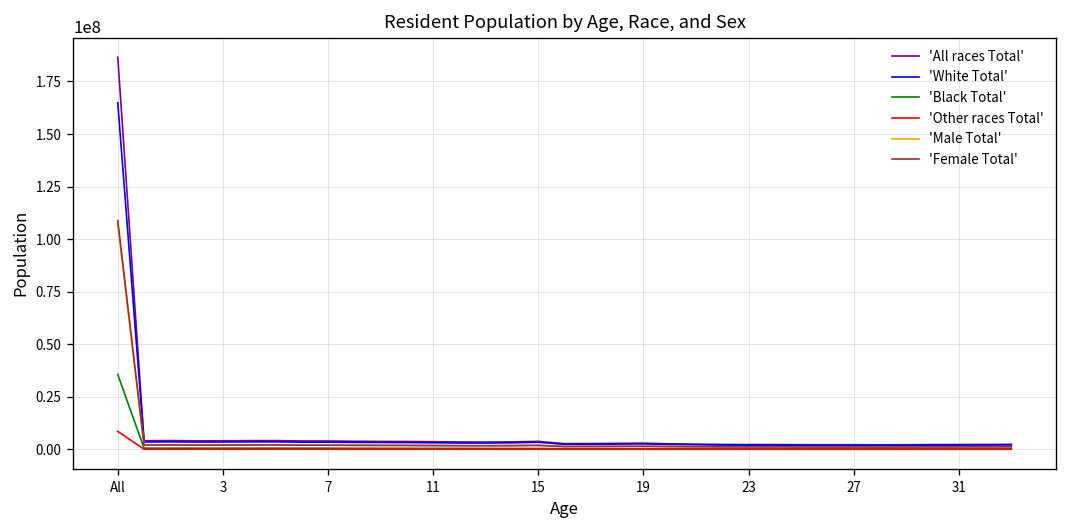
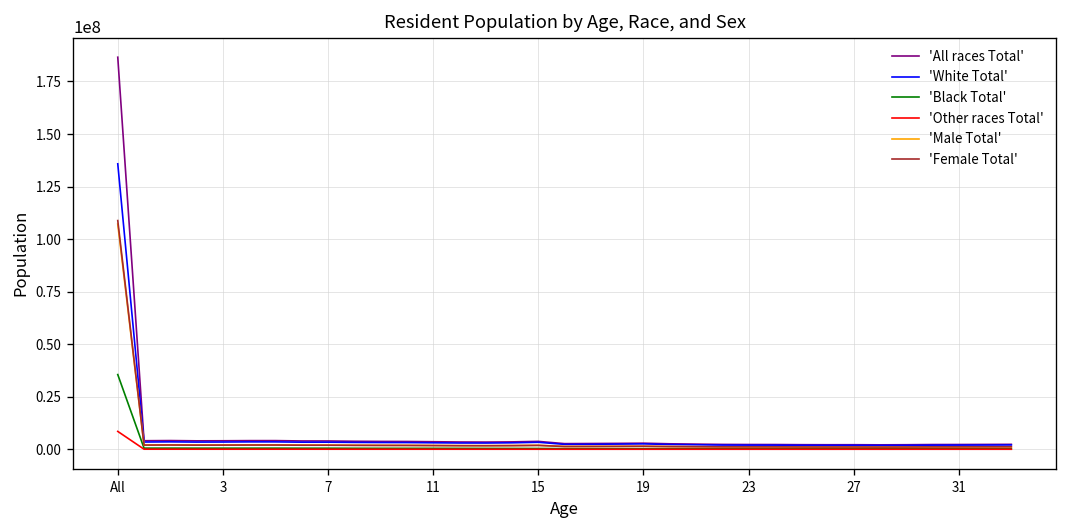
  {
    "'All races Total'": {
      "All": 187000000
    },
    "'White Total'": {
-     "All": 165000000
+     "All": 136000000
    },
    "'Black Total'": {
      "All": 36000000
    },
    "'Other races Total'": {
      "All": 9000000
    },
    "'Male Total'": {
      "All": 107000000
    },
    "'Female Total'": {
      "All": 109000000
    }
  }
